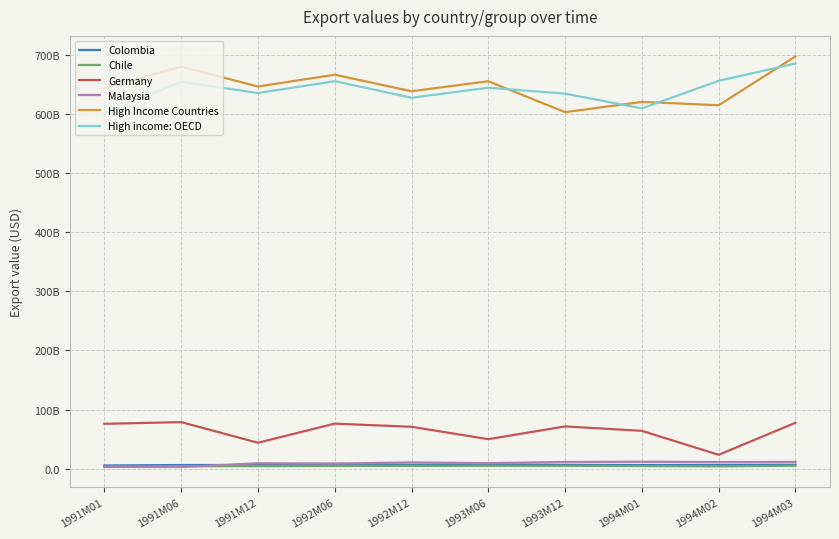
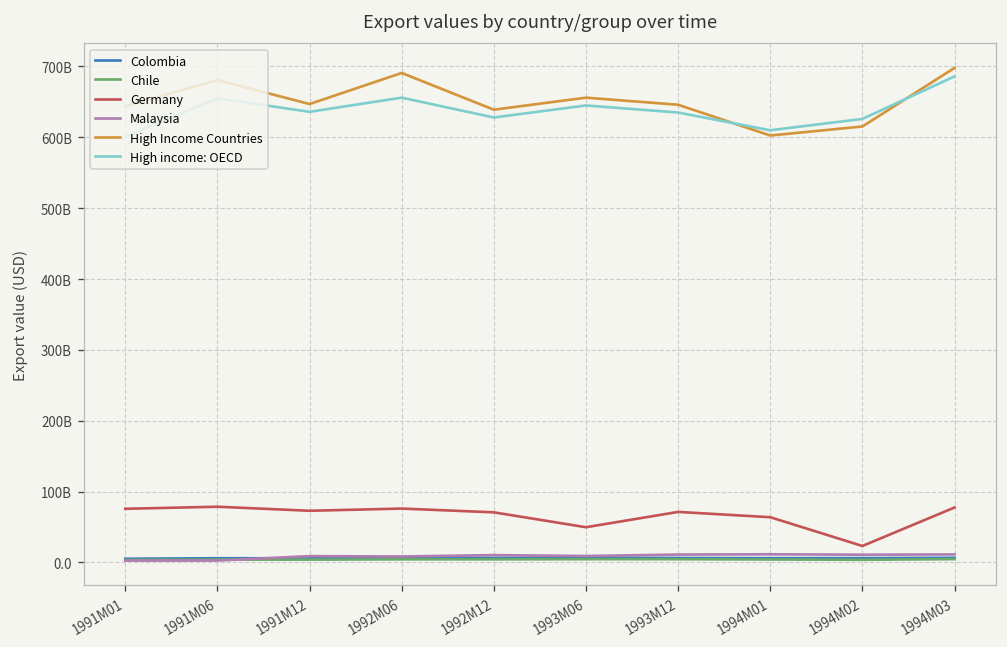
  {
    "Germany": {
      "1991M01": 80000000000,
      "1991M06": 80000000000,
-     "1991M12": 40000000000,
+     "1991M12": 70000000000,
      "1992M06": 80000000000,
      "1992M12": 70000000000,
      "1993M06": 50000000000,
      "1993M12": 70000000000,
      "1994M01": 60000000000,
      "1994M02": 20000000000,
      "1994M03": 80000000000
    },
    "Malaysia": {
      "1993M12": 10000000000,
      "1994M01": 10000000000,
      "1994M02": 10000000000,
      "1994M03": 10000000000
    },
    "High Income Countries": {
      "1991M12": 650000000000,
-     "1992M06": 670000000000,
+     "1992M06": 690000000000,
      "1992M12": 640000000000,
      "1993M06": 660000000000,
-     "1993M12": 600000000000,
-     "1994M01": 620000000000,
+     "1993M12": 650000000000,
+     "1994M01": 600000000000,
      "1994M02": 620000000000,
      "1994M03": 700000000000
    },
    "High income: OECD": {
      "1991M12": 640000000000,
      "1992M06": 660000000000,
      "1992M12": 630000000000,
      "1993M06": 650000000000,
      "1993M12": 640000000000,
      "1994M01": 610000000000,
-     "1994M02": 660000000000,
+     "1994M02": 630000000000,
      "1994M03": 690000000000
    }
  }
